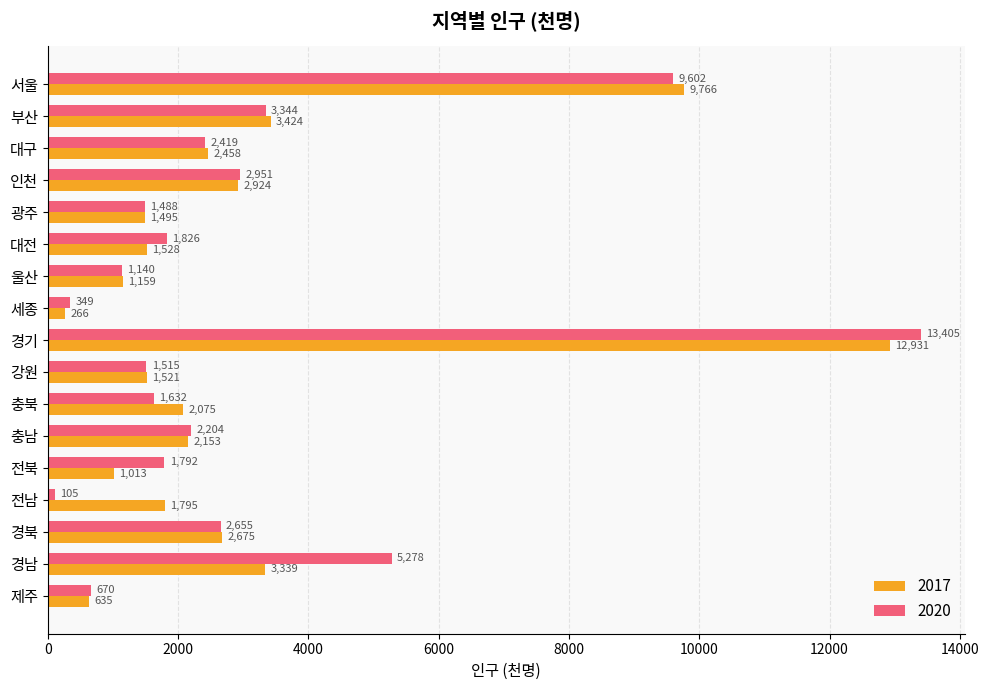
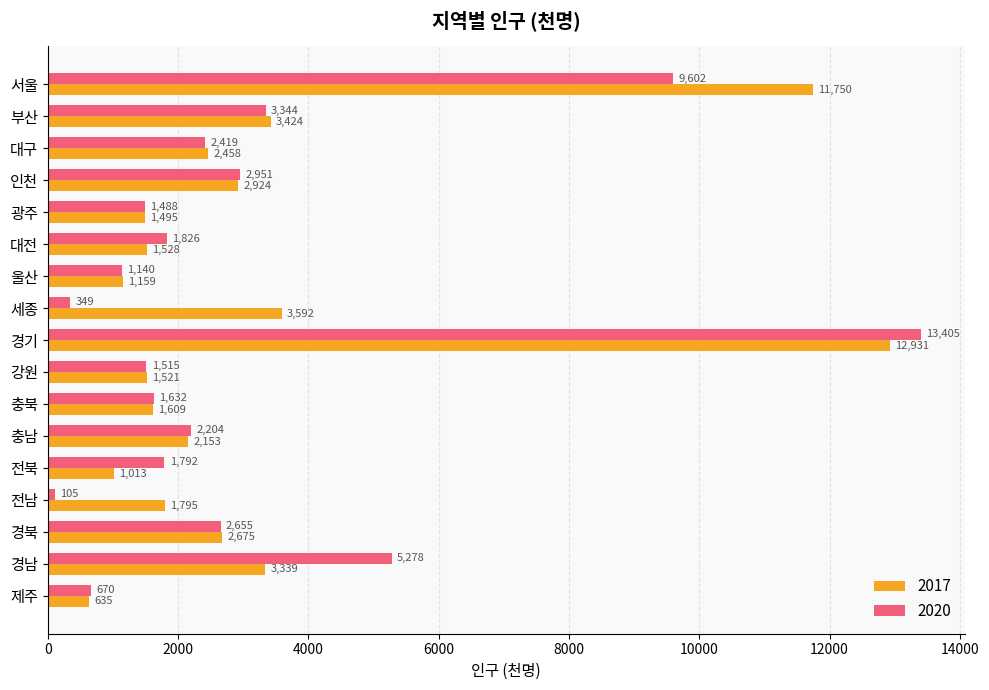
  {
    "2017": {
-     "서울": "9,766",
+     "서울": "11,750",
      "부산": "3,424",
      "대구": "2,458",
      "인천": "2,924",
      "광주": "1,495",
      "대전": "1,528",
      "울산": "1,159",
-     "세종": "266",
+     "세종": "3,592",
      "경기": "12,931",
      "강원": "1,521",
-     "충북": "2,075",
+     "충북": "1,609",
      "충남": "2,153",
      "전북": "1,013",
      "전남": "1,795",
      "경북": "2,675",
      "경남": "3,339",
      "제주": "635"
    },
    "2020": {
      "서울": "9,602",
      "부산": "3,344",
      "대구": "2,419",
      "인천": "2,951",
      "광주": "1,488",
      "대전": "1,826",
      "울산": "1,140",
      "세종": "349",
      "경기": "13,405",
      "강원": "1,515",
      "충북": "1,632",
      "충남": "2,204",
      "전북": "1,792",
      "전남": "105",
      "경북": "2,655",
      "경남": "5,278",
      "제주": "670"
    }
  }
